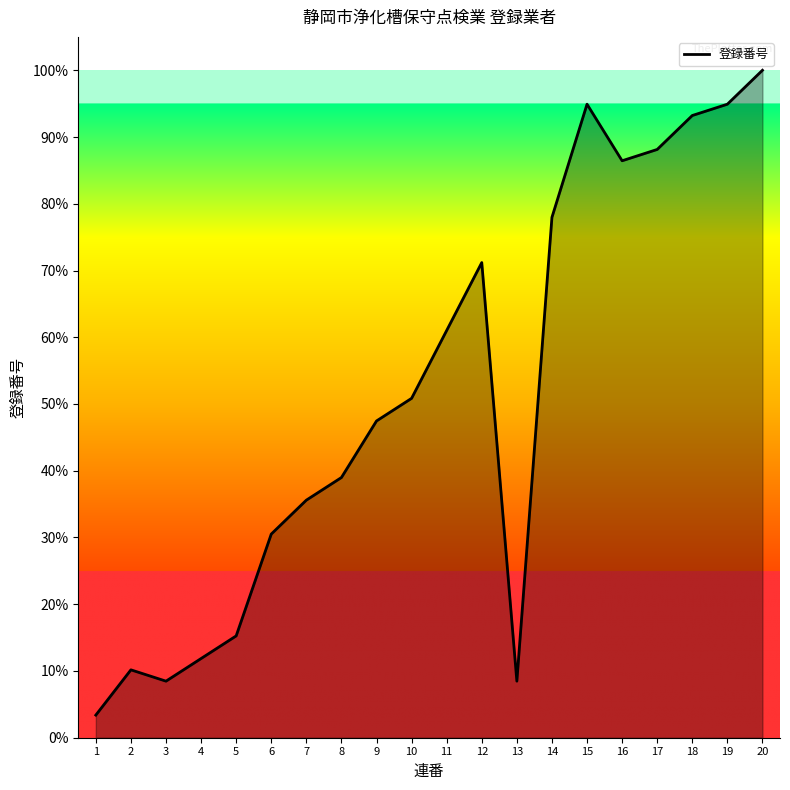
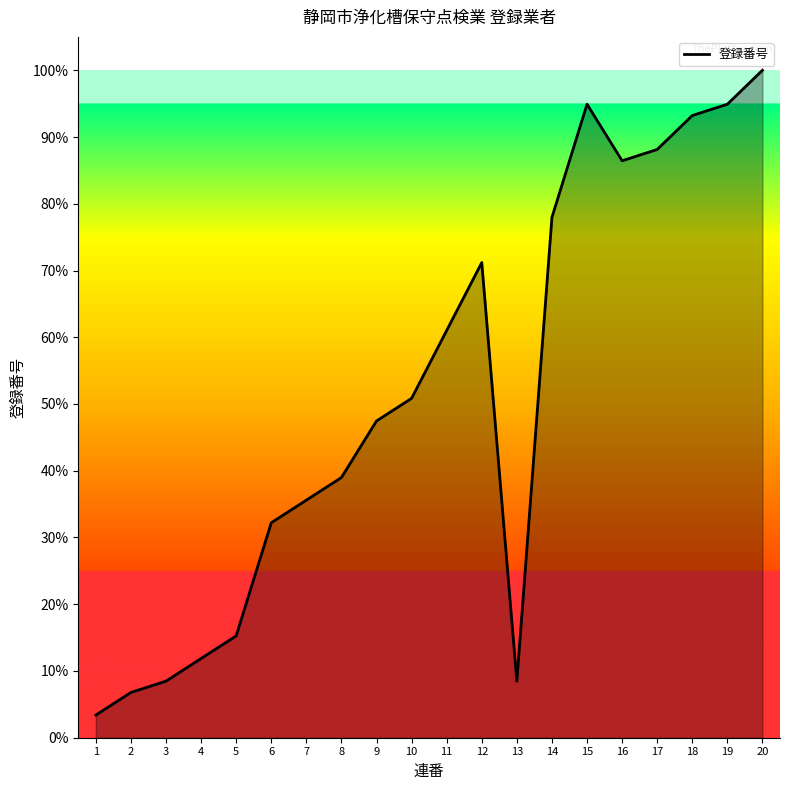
  {
    "1": "3%",
-   "2": "10%",
+   "2": "7%",
    "3": "8%",
    "4": "12%",
    "5": "15%",
-   "6": "31%",
+   "6": "32%",
    "7": "36%",
    "8": "39%",
    "9": "47%",
    "10": "51%",
    "11": "61%",
    "12": "71%",
    "13": "8%",
    "14": "78%",
    "15": "95%",
    "16": "86%",
    "17": "88%",
    "18": "93%",
    "19": "95%",
    "20": "100%"
  }
